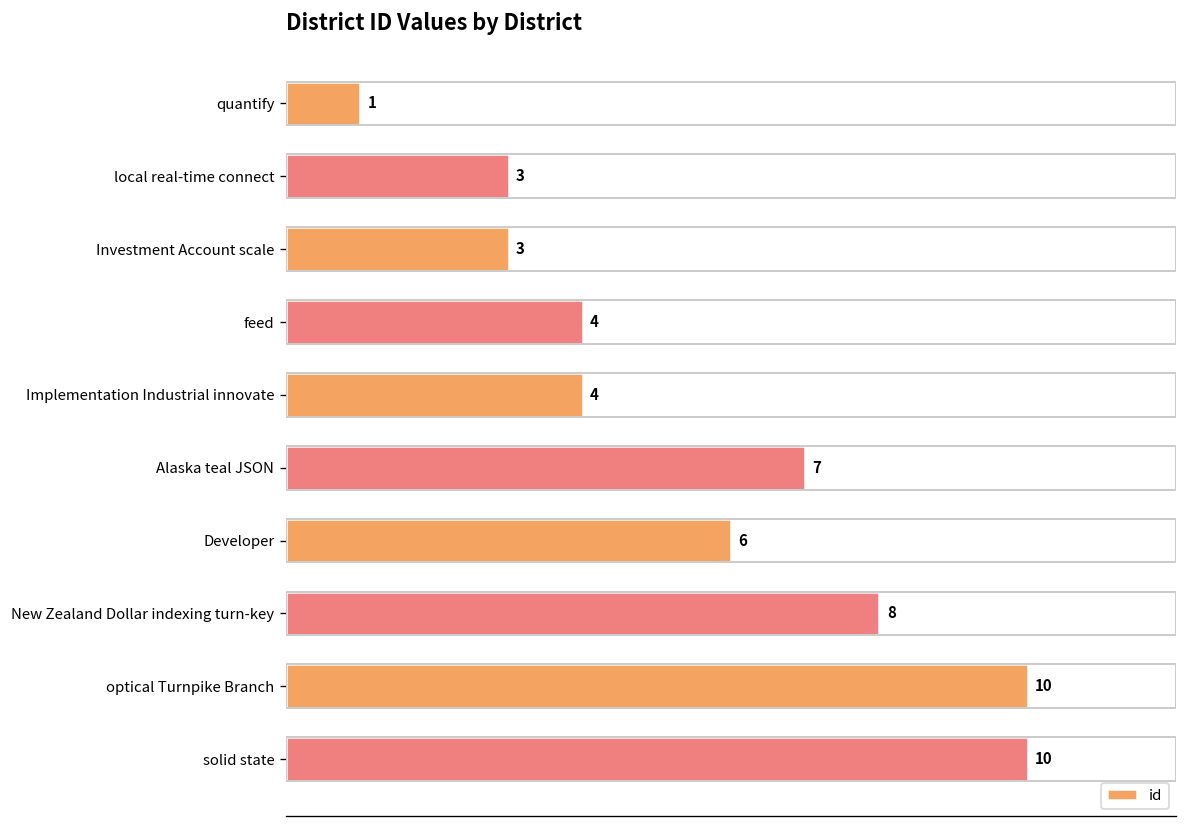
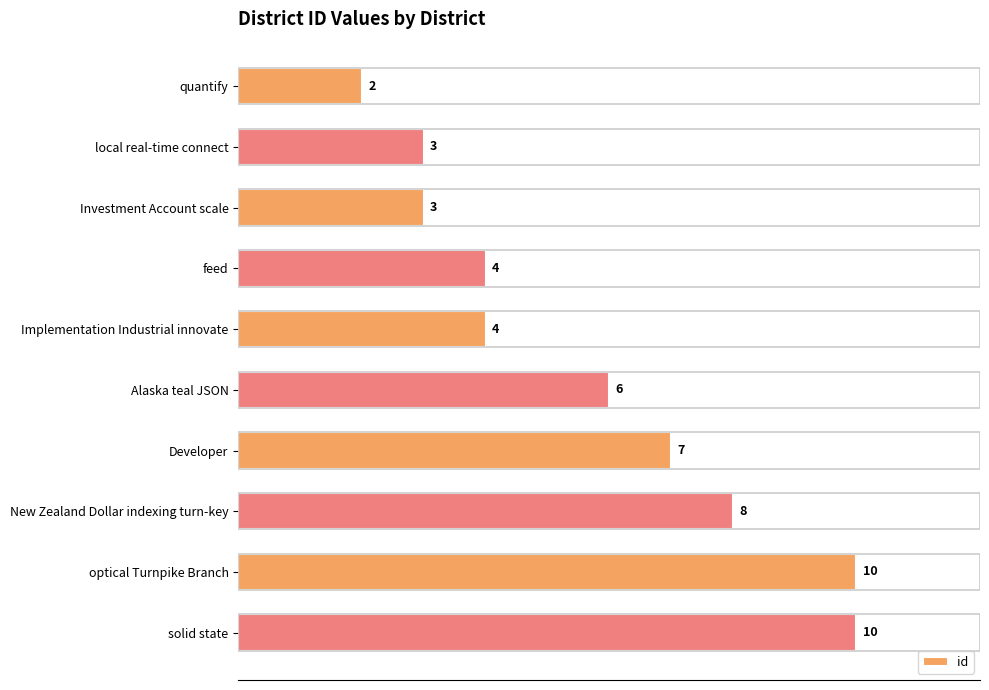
  {
-   "quantify": 1,
+   "quantify": 2,
    "local real-time connect": 3,
    "Investment Account scale": 3,
    "feed": 4,
    "Implementation Industrial innovate": 4,
-   "Alaska teal JSON": 7,
-   "Developer": 6,
+   "Alaska teal JSON": 6,
+   "Developer": 7,
    "New Zealand Dollar indexing turn-key": 8,
    "optical Turnpike Branch": 10,
    "solid state": 10
  }
